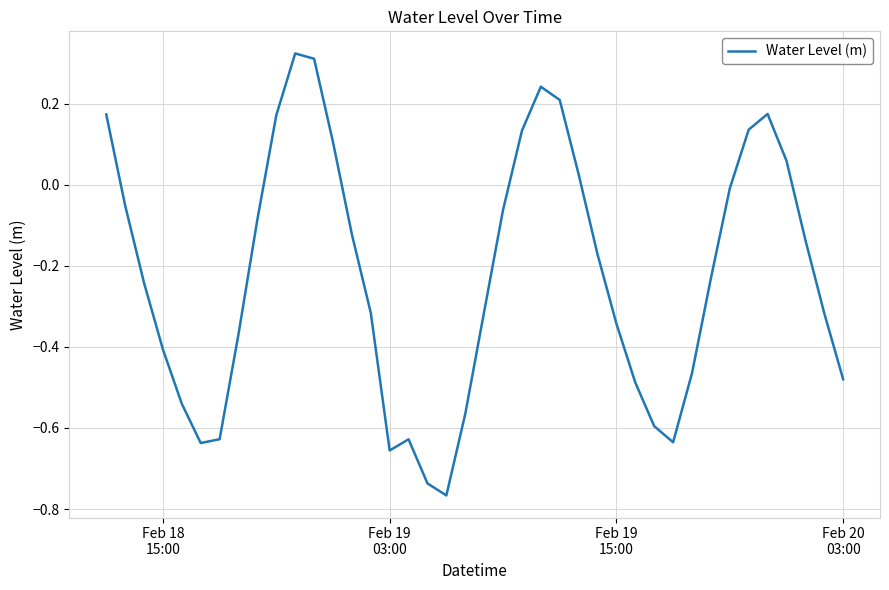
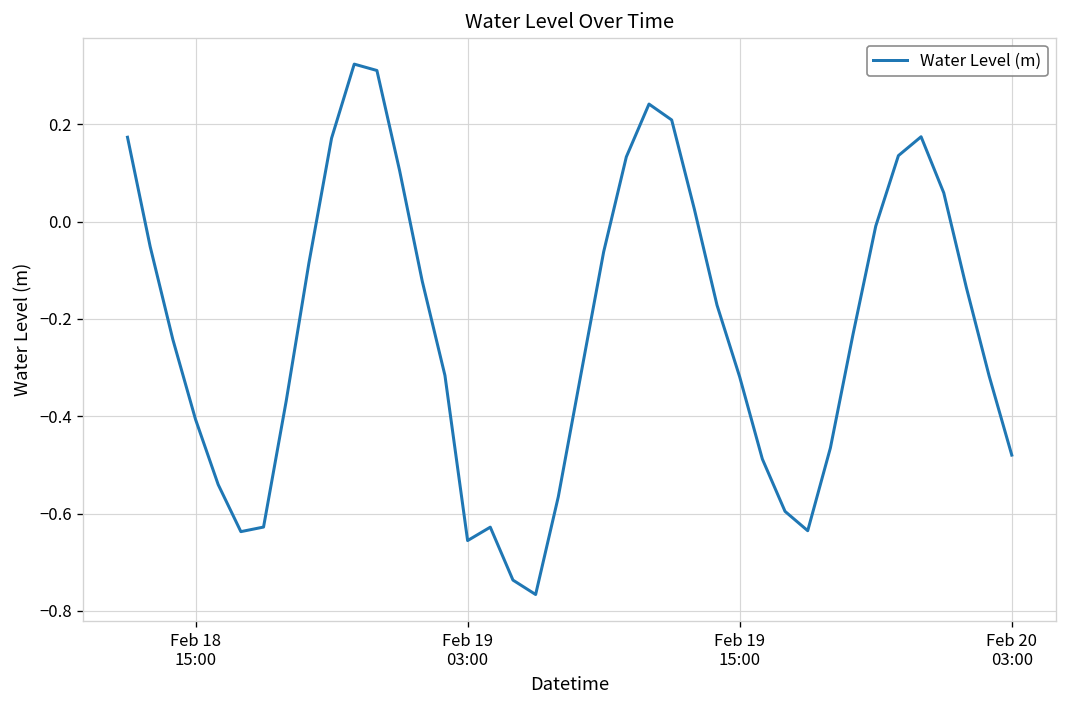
  {
    "Feb 18 15:00": -0.41,
    "Feb 19 03:00": -0.66,
-   "Feb 19 15:00": -0.34,
+   "Feb 19 15:00": -0.32,
    "Feb 20 03:00": -0.48
  }
